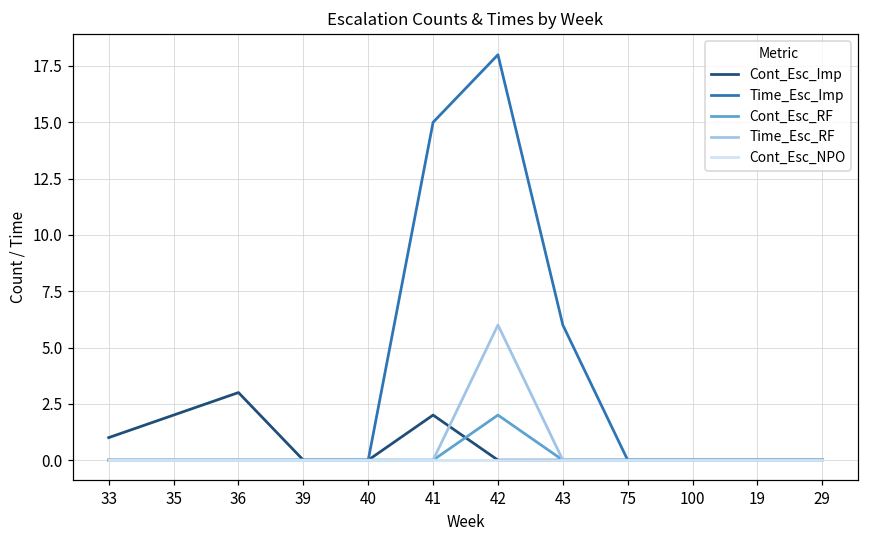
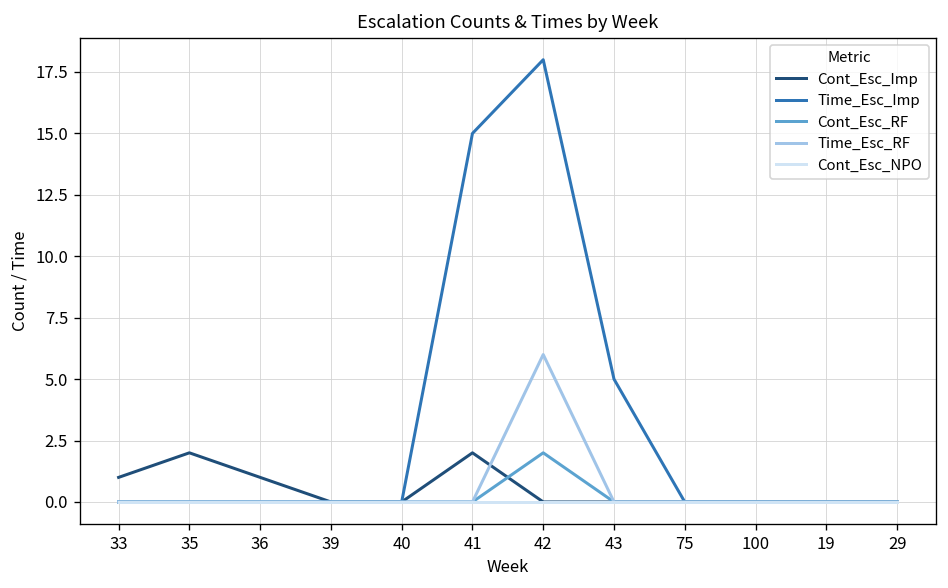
  {
    "Cont_Esc_Imp": {
      "33": 1,
      "35": 2,
-     "36": 3,
+     "36": 1,
      "41": 2
    },
    "Time_Esc_Imp": {
      "41": 15,
      "42": 18,
-     "43": 6
+     "43": 5
    },
    "Cont_Esc_RF": {
      "42": 2
    }
  }
